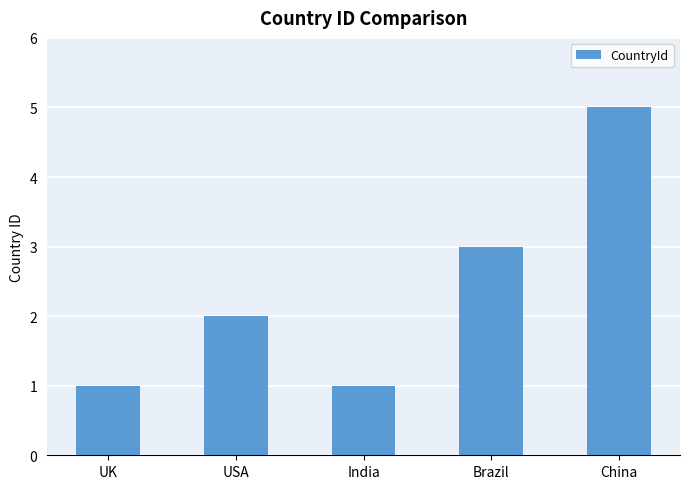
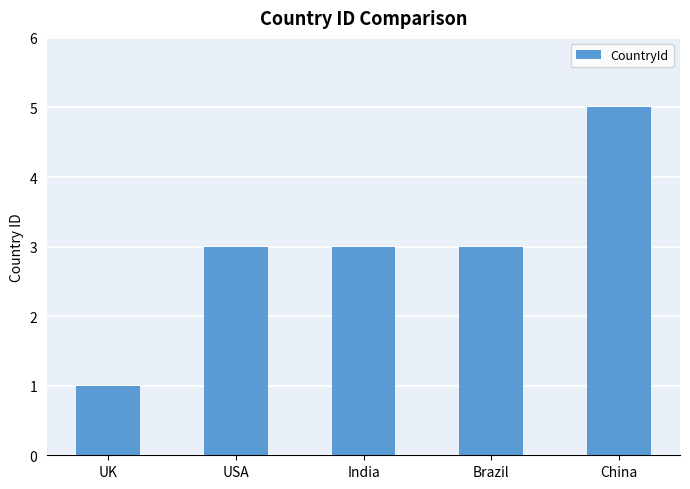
  {
    "UK": 1,
-   "USA": 2,
-   "India": 1,
+   "USA": 3,
+   "India": 3,
    "Brazil": 3,
    "China": 5
  }
